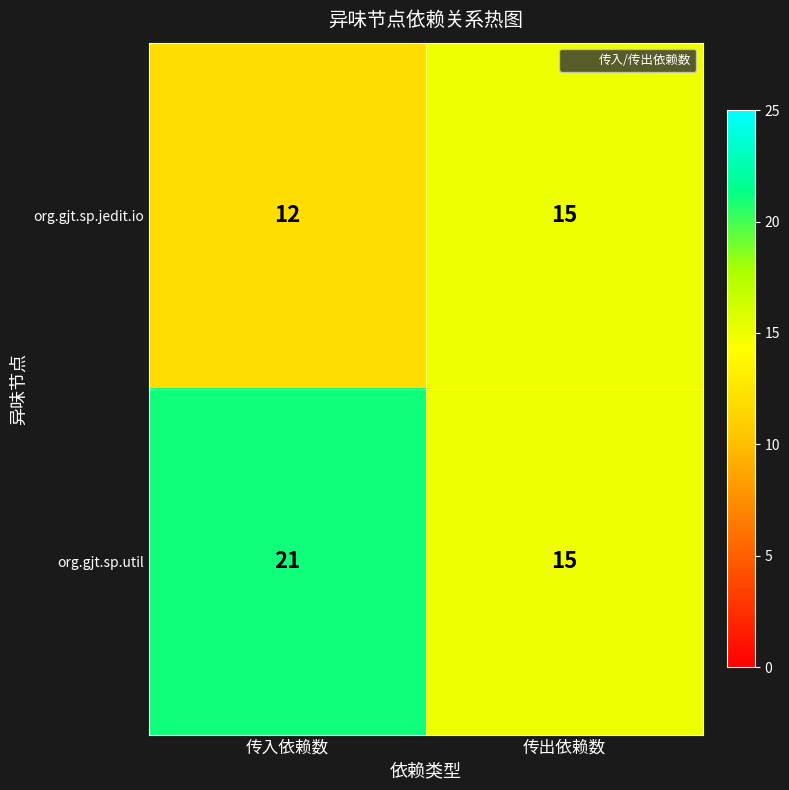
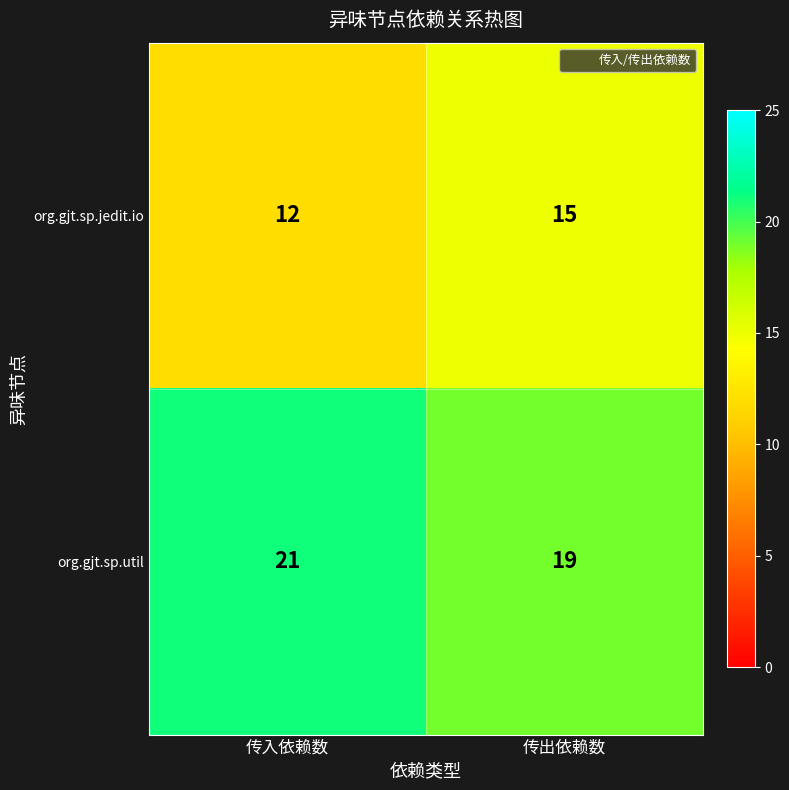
  {
    "org.gjt.sp.jedit.io": {
      "传入依赖数": 12,
      "传出依赖数": 15
    },
    "org.gjt.sp.util": {
      "传入依赖数": 21,
-     "传出依赖数": 15
+     "传出依赖数": 19
    }
  }
